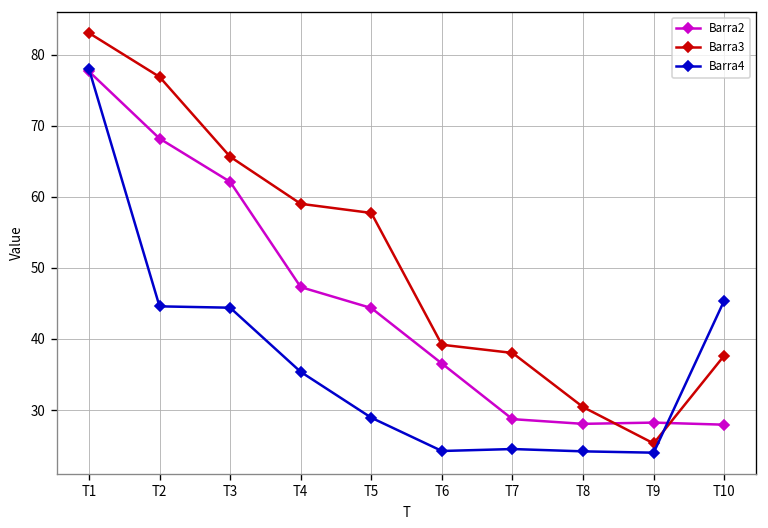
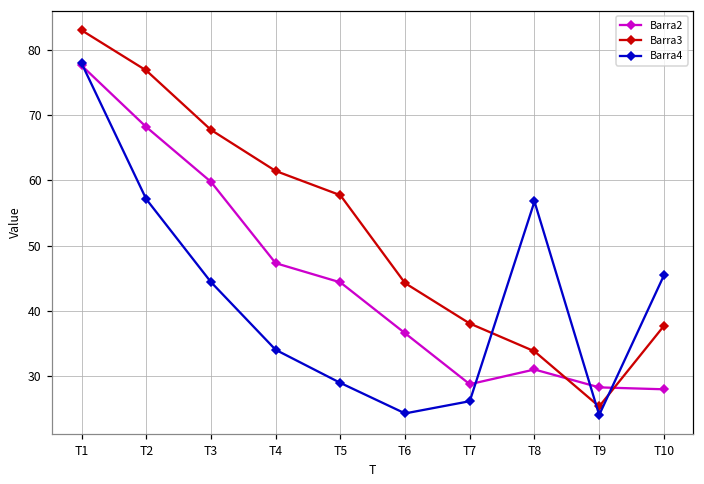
  {
    "Barra2": {
      "T2": 68,
-     "T3": 62,
+     "T3": 60,
      "T4": 47,
      "T5": 44,
      "T6": 37,
      "T7": 29,
-     "T8": 28,
+     "T8": 31,
      "T9": 28,
      "T10": 28
    },
    "Barra3": {
      "T1": 83,
      "T2": 77,
-     "T3": 66,
-     "T4": 59,
+     "T3": 68,
+     "T4": 61,
      "T5": 58,
-     "T6": 39,
+     "T6": 44,
      "T7": 38,
-     "T8": 30,
+     "T8": 34,
      "T9": 25,
      "T10": 38
    },
    "Barra4": {
-     "T2": 45,
+     "T2": 57,
      "T3": 44,
-     "T4": 35,
+     "T4": 34,
      "T5": 29,
      "T6": 24,
-     "T7": 25,
-     "T8": 24,
+     "T7": 26,
+     "T8": 57,
      "T9": 24,
      "T10": 45
    }
  }
